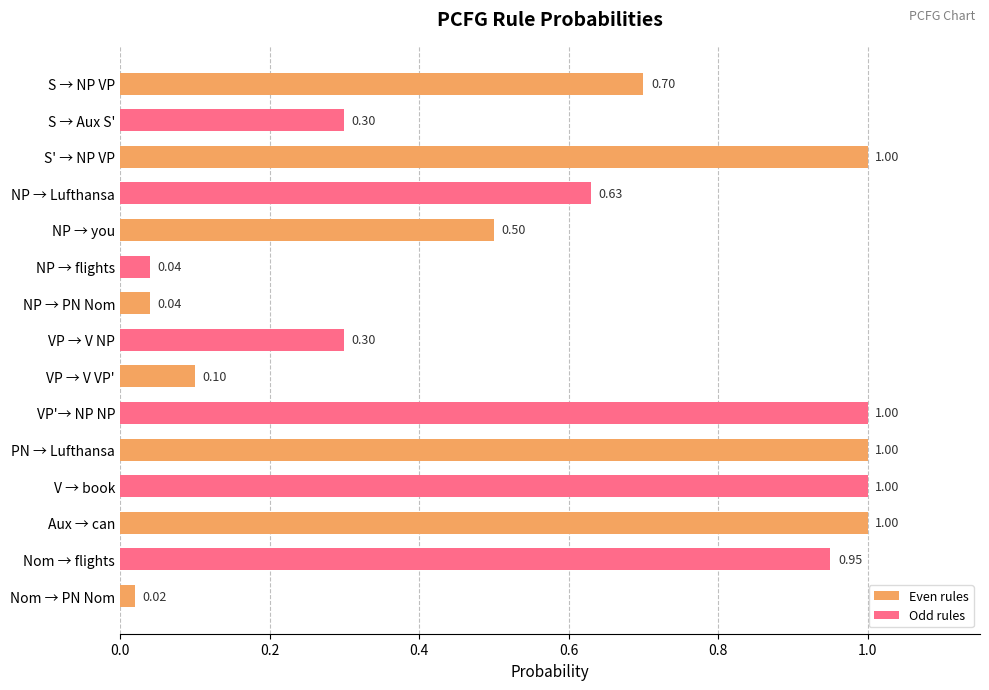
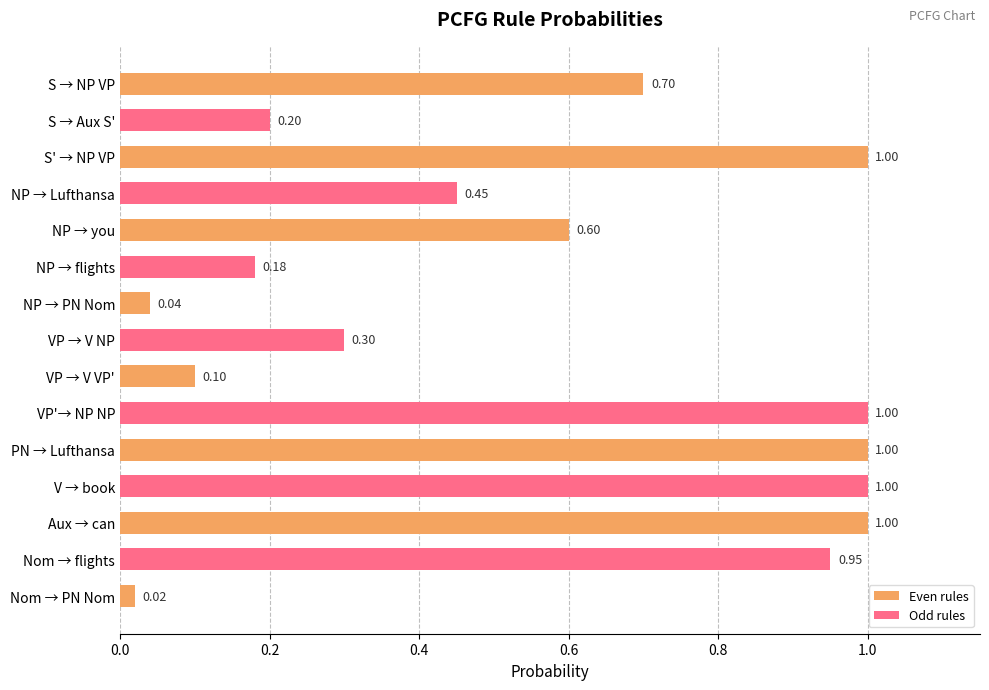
  {
    "Even rules": {
      "S → NP VP": 0.70,
      "S' → NP VP": 1.00,
-     "NP → you": 0.50,
+     "NP → you": 0.60,
      "NP → PN Nom": 0.04,
      "VP → V VP'": 0.10,
      "PN → Lufthansa": 1.00,
      "Aux → can": 1.00,
      "Nom → PN Nom": 0.02
    },
    "Odd rules": {
-     "S → Aux S'": 0.30,
-     "NP → Lufthansa": 0.63,
-     "NP → flights": 0.04,
+     "S → Aux S'": 0.20,
+     "NP → Lufthansa": 0.45,
+     "NP → flights": 0.18,
      "VP → V NP": 0.30,
      "VP'→ NP NP": 1.00,
      "V → book": 1.00,
      "Nom → flights": 0.95
    }
  }
